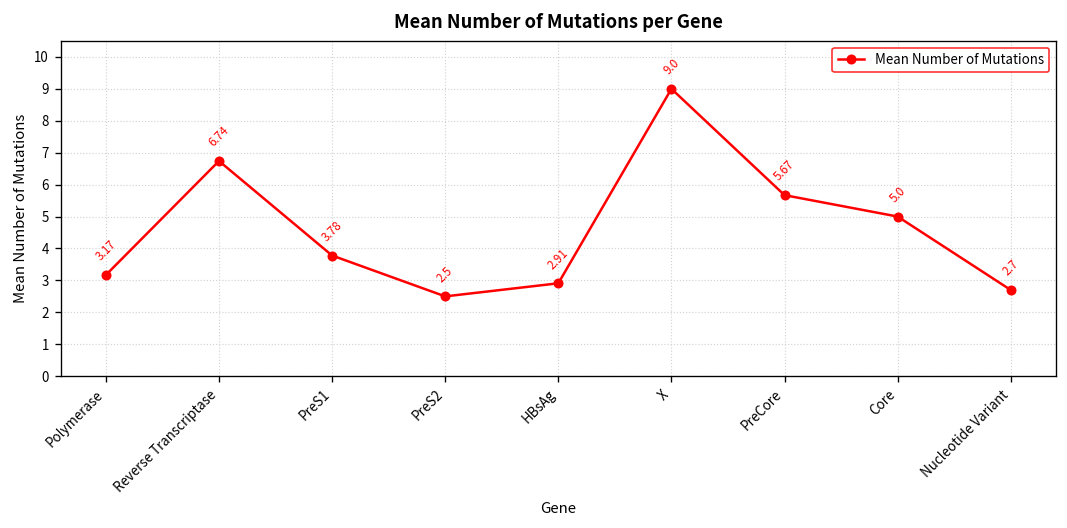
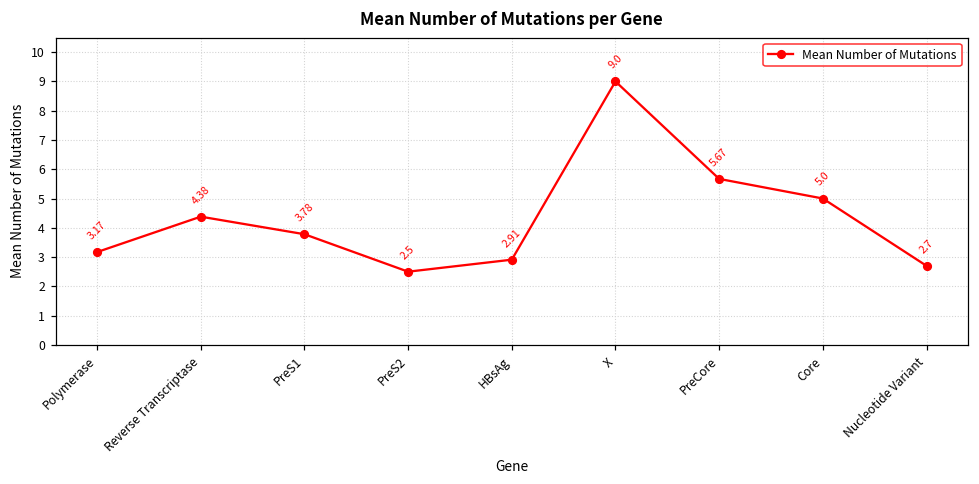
  {
    "Polymerase": 3.17,
-   "Reverse Transcriptase": 6.74,
+   "Reverse Transcriptase": 4.38,
    "PreS1": 3.78,
    "PreS2": 2.5,
    "HBsAg": 2.91,
    "X": 9.0,
    "PreCore": 5.67,
    "Core": 5.0,
    "Nucleotide Variant": 2.7
  }
